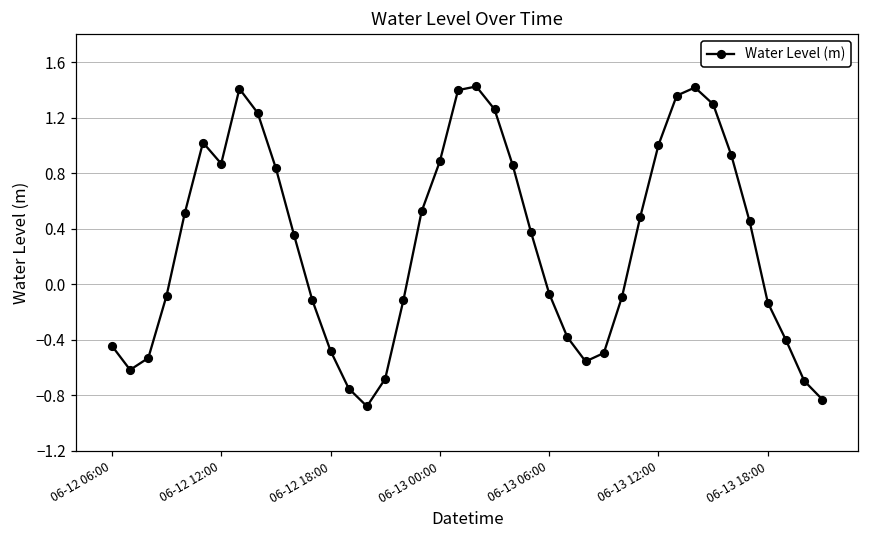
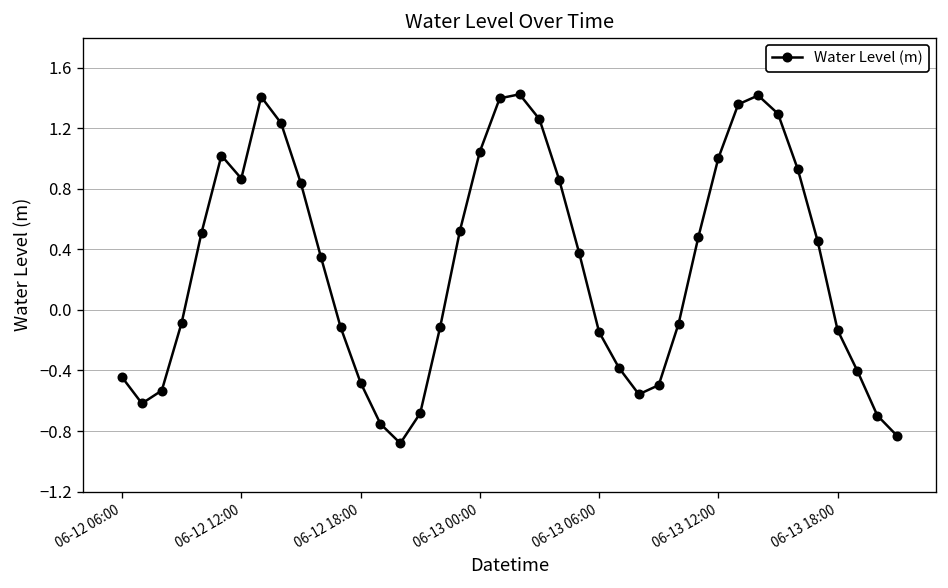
  {
    "06-12 06:00": -0.44,
    "06-12 12:00": 0.87,
    "06-12 18:00": -0.48,
-   "06-13 00:00": 0.89,
-   "06-13 06:00": -0.07,
+   "06-13 00:00": 1.05,
+   "06-13 06:00": -0.15,
    "06-13 12:00": 1.00,
    "06-13 18:00": -0.13
  }
